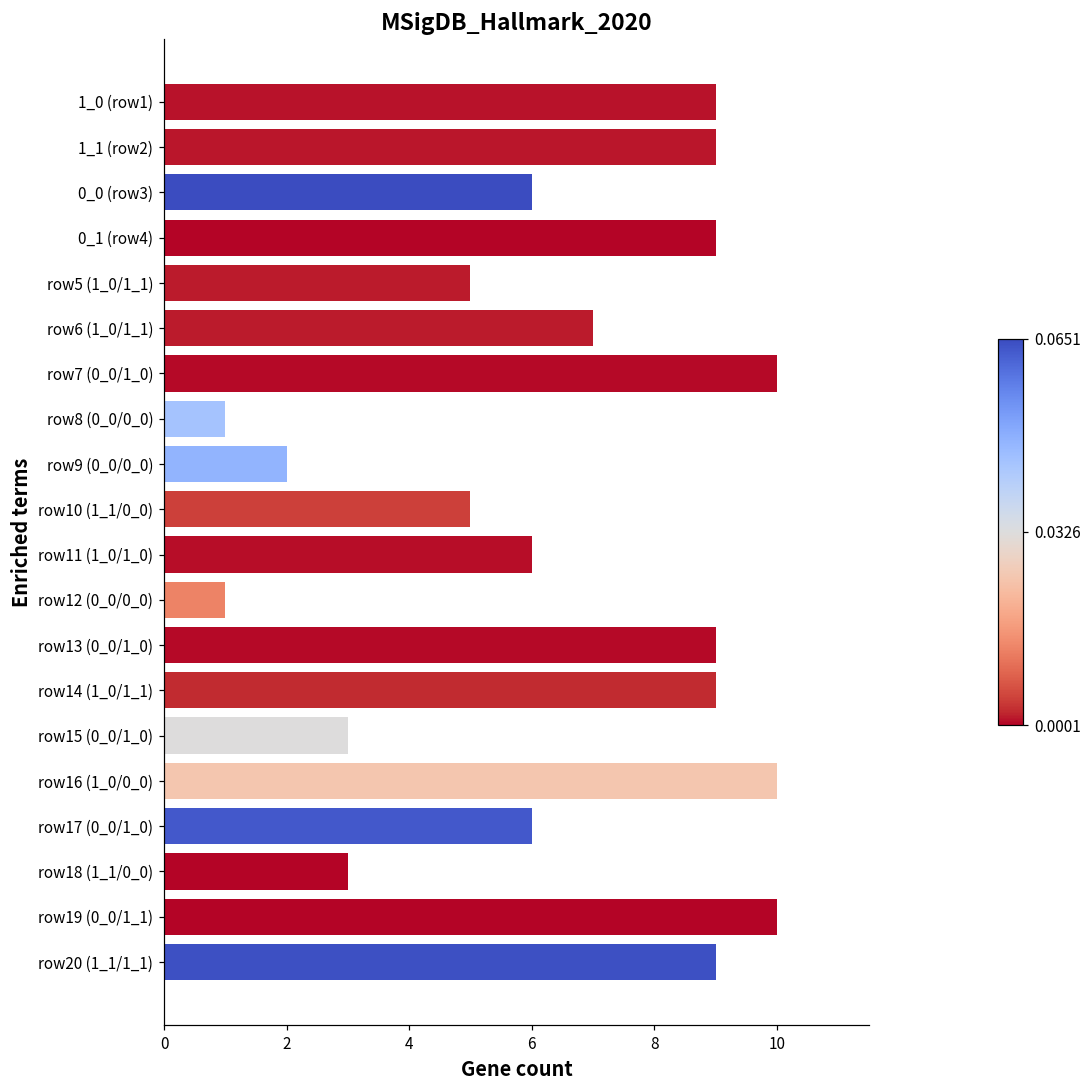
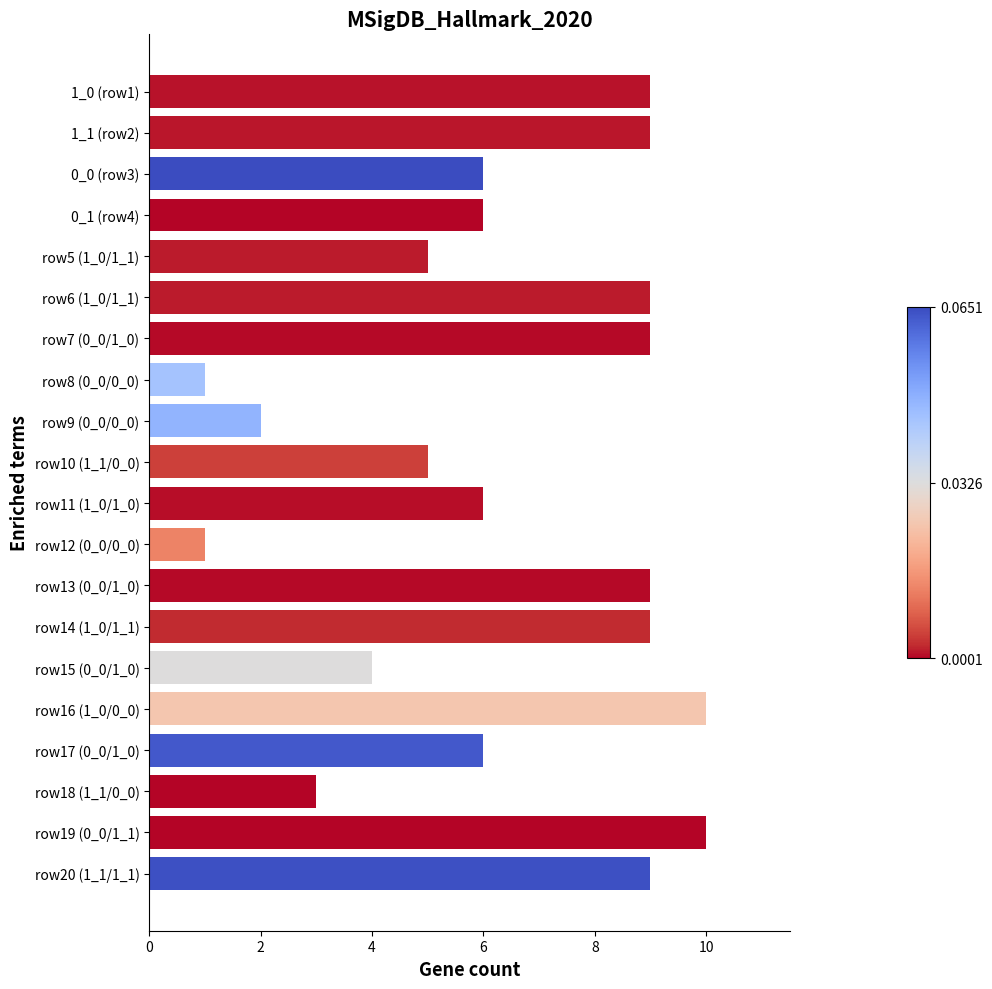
  {
    "1_0 (row1)": 9,
    "1_1 (row2)": 9,
    "0_0 (row3)": 6,
-   "0_1 (row4)": 9,
+   "0_1 (row4)": 6,
    "row5 (1_0/1_1)": 5,
-   "row6 (1_0/1_1)": 7,
-   "row7 (0_0/1_0)": 10,
+   "row6 (1_0/1_1)": 9,
+   "row7 (0_0/1_0)": 9,
    "row8 (0_0/0_0)": 1,
    "row9 (0_0/0_0)": 2,
    "row10 (1_1/0_0)": 5,
    "row11 (1_0/1_0)": 6,
    "row12 (0_0/0_0)": 1,
    "row13 (0_0/1_0)": 9,
    "row14 (1_0/1_1)": 9,
-   "row15 (0_0/1_0)": 3,
+   "row15 (0_0/1_0)": 4,
    "row16 (1_0/0_0)": 10,
    "row17 (0_0/1_0)": 6,
    "row18 (1_1/0_0)": 3,
    "row19 (0_0/1_1)": 10,
    "row20 (1_1/1_1)": 9
  }
